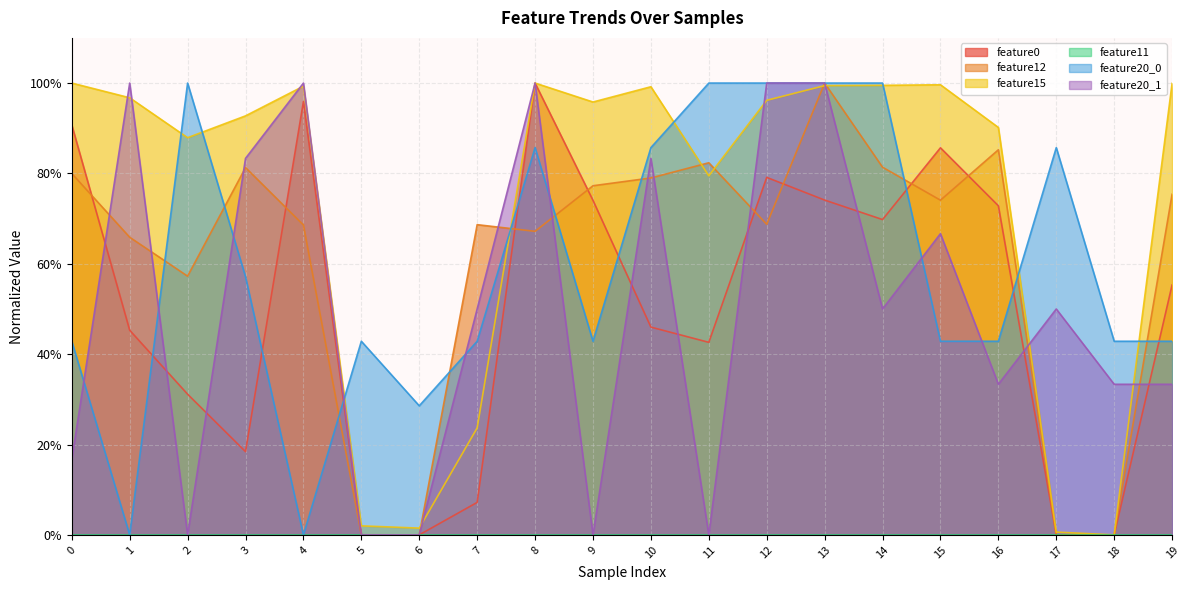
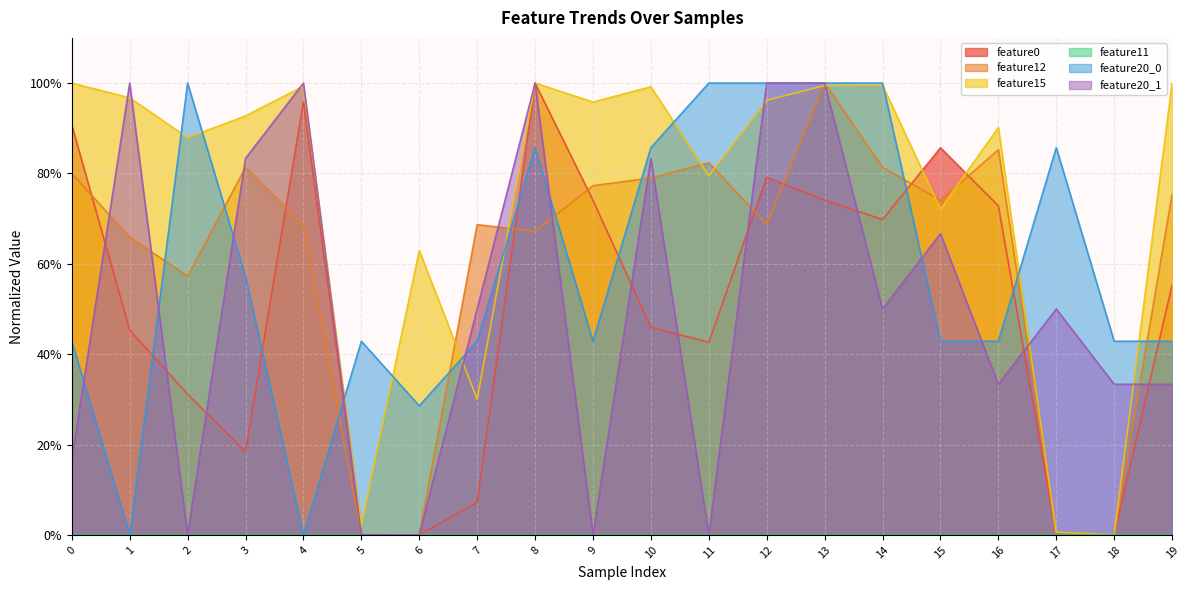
  {
    "feature15": {
      "0": "100%",
      "1": "97%",
      "2": "88%",
      "3": "93%",
      "4": "99%",
      "5": "2%",
-     "6": "2%",
-     "7": "24%",
+     "6": "63%",
+     "7": "30%",
      "9": "96%",
      "10": "99%",
      "11": "79%",
      "12": "96%",
-     "15": "100%",
+     "15": "72%",
      "16": "90%",
      "17": "1%",
      "19": "100%"
    },
    "feature11": {
      "0": "0%",
      "3": "0%",
      "7": "0%",
      "8": "0%",
      "10": "0%",
      "12": "0%",
      "13": "0%",
      "14": "0%",
      "15": "0%",
      "16": "0%",
      "19": "0%"
    },
    "feature20_0": {
      "0": "43%",
      "2": "100%",
      "3": "57%",
      "5": "43%",
      "6": "29%",
      "7": "43%",
      "8": "86%",
      "9": "43%",
      "10": "86%",
      "11": "100%",
      "15": "43%",
      "16": "43%",
      "17": "86%",
      "18": "43%",
      "19": "43%"
    },
    "feature20_1": {
      "0": "17%",
      "1": "100%",
      "3": "83%",
      "4": "100%",
      "7": "50%",
      "10": "83%",
      "14": "50%",
      "15": "67%",
      "16": "33%",
      "17": "50%",
      "18": "33%",
      "19": "33%"
    }
  }
